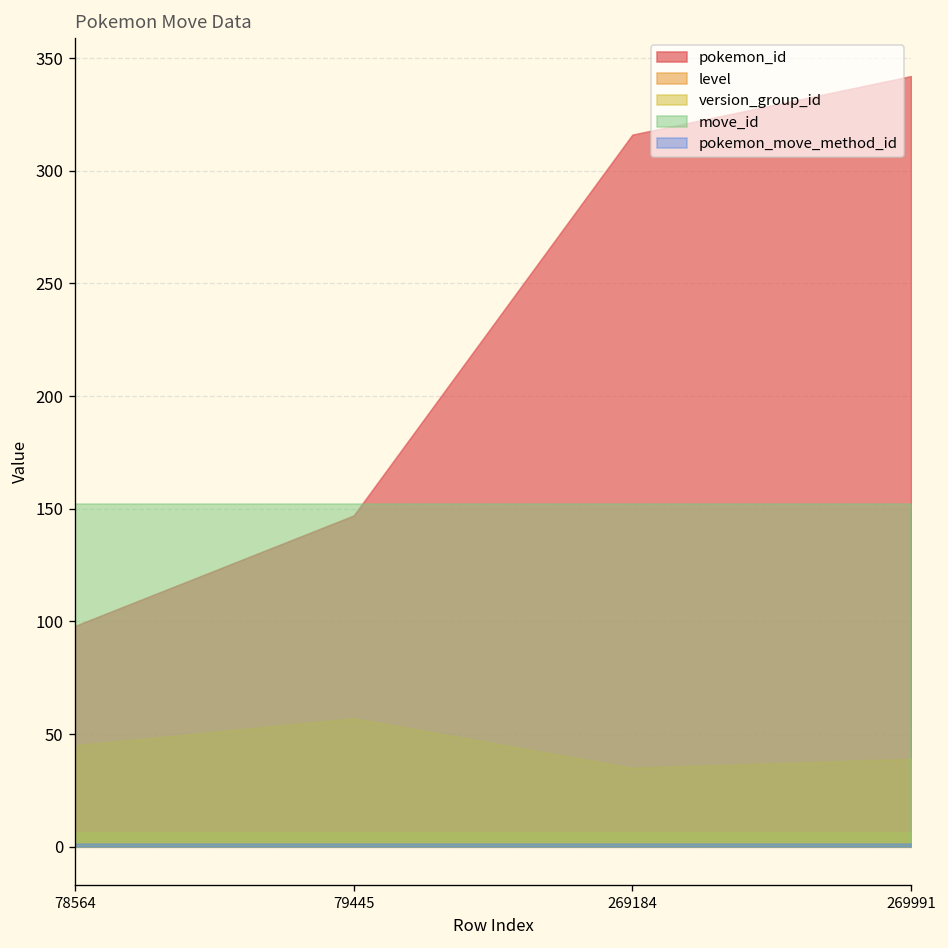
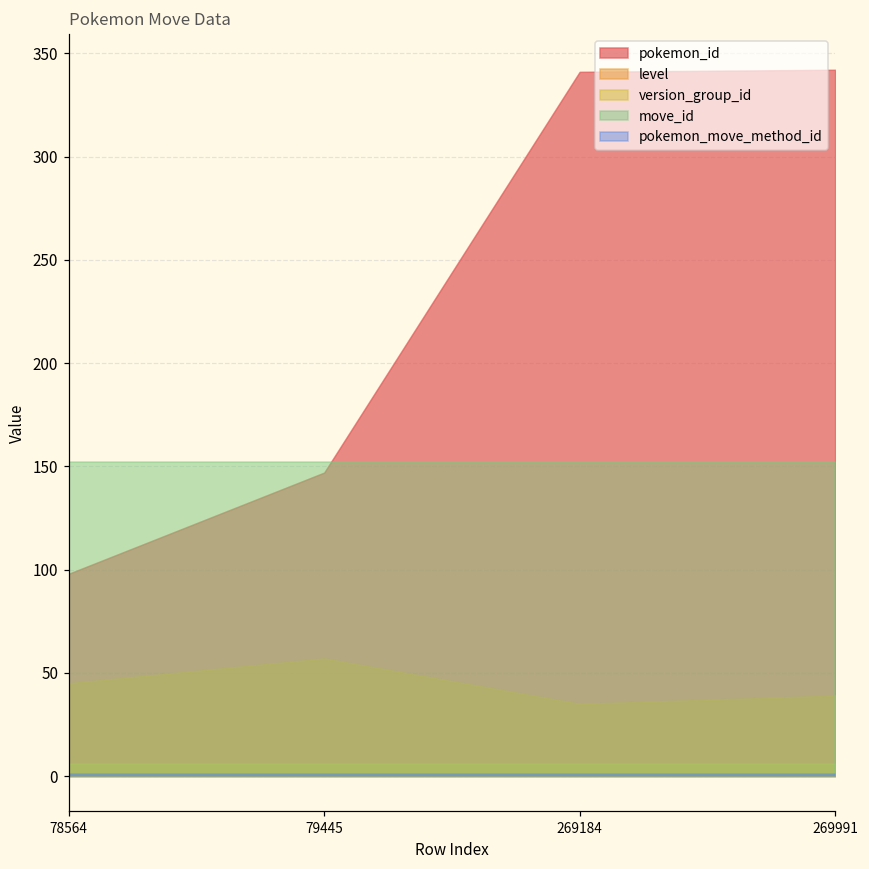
  {
    "pokemon_id": {
      "78564": 98,
      "79445": 147,
-     "269184": 316,
+     "269184": 341,
      "269991": 342
    },
    "move_id": {
      "78564": 152,
      "79445": 152,
      "269184": 152,
      "269991": 152
    }
  }
